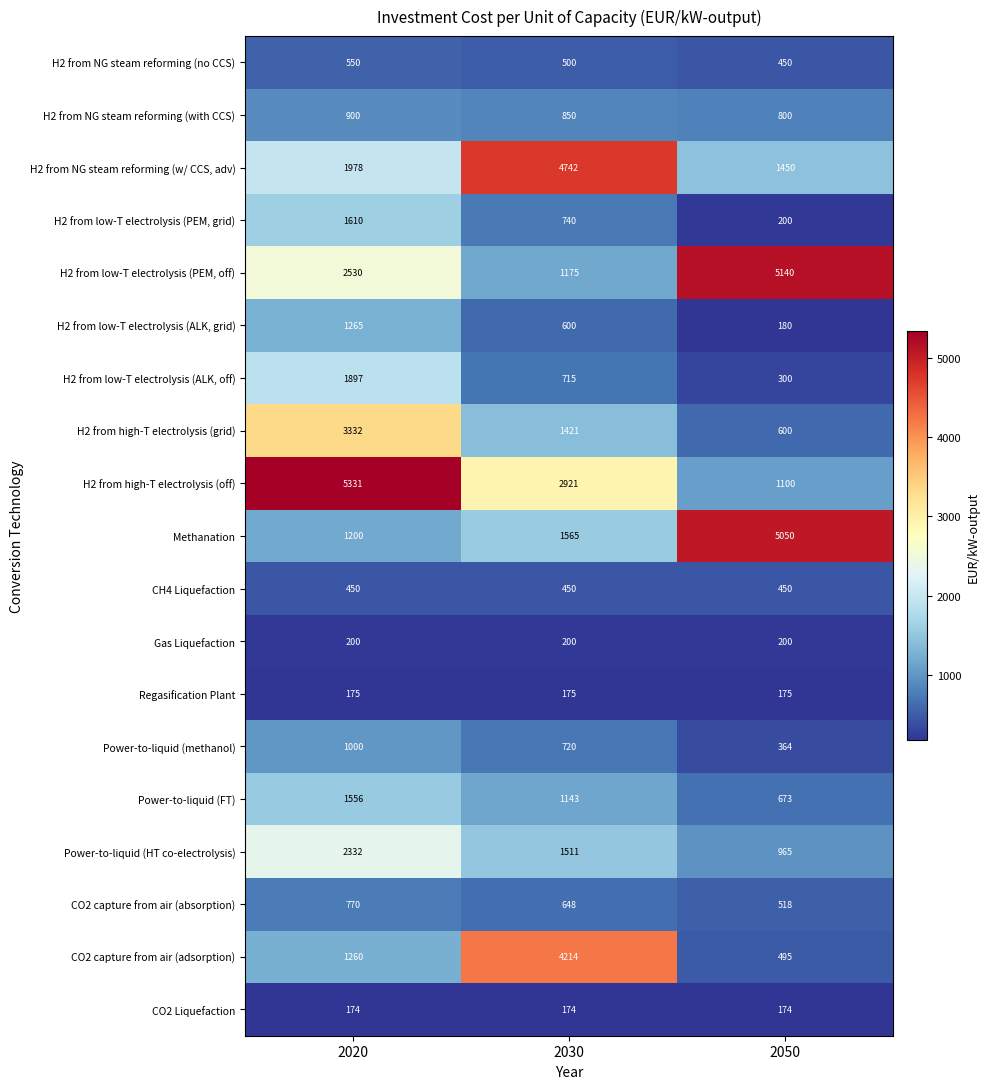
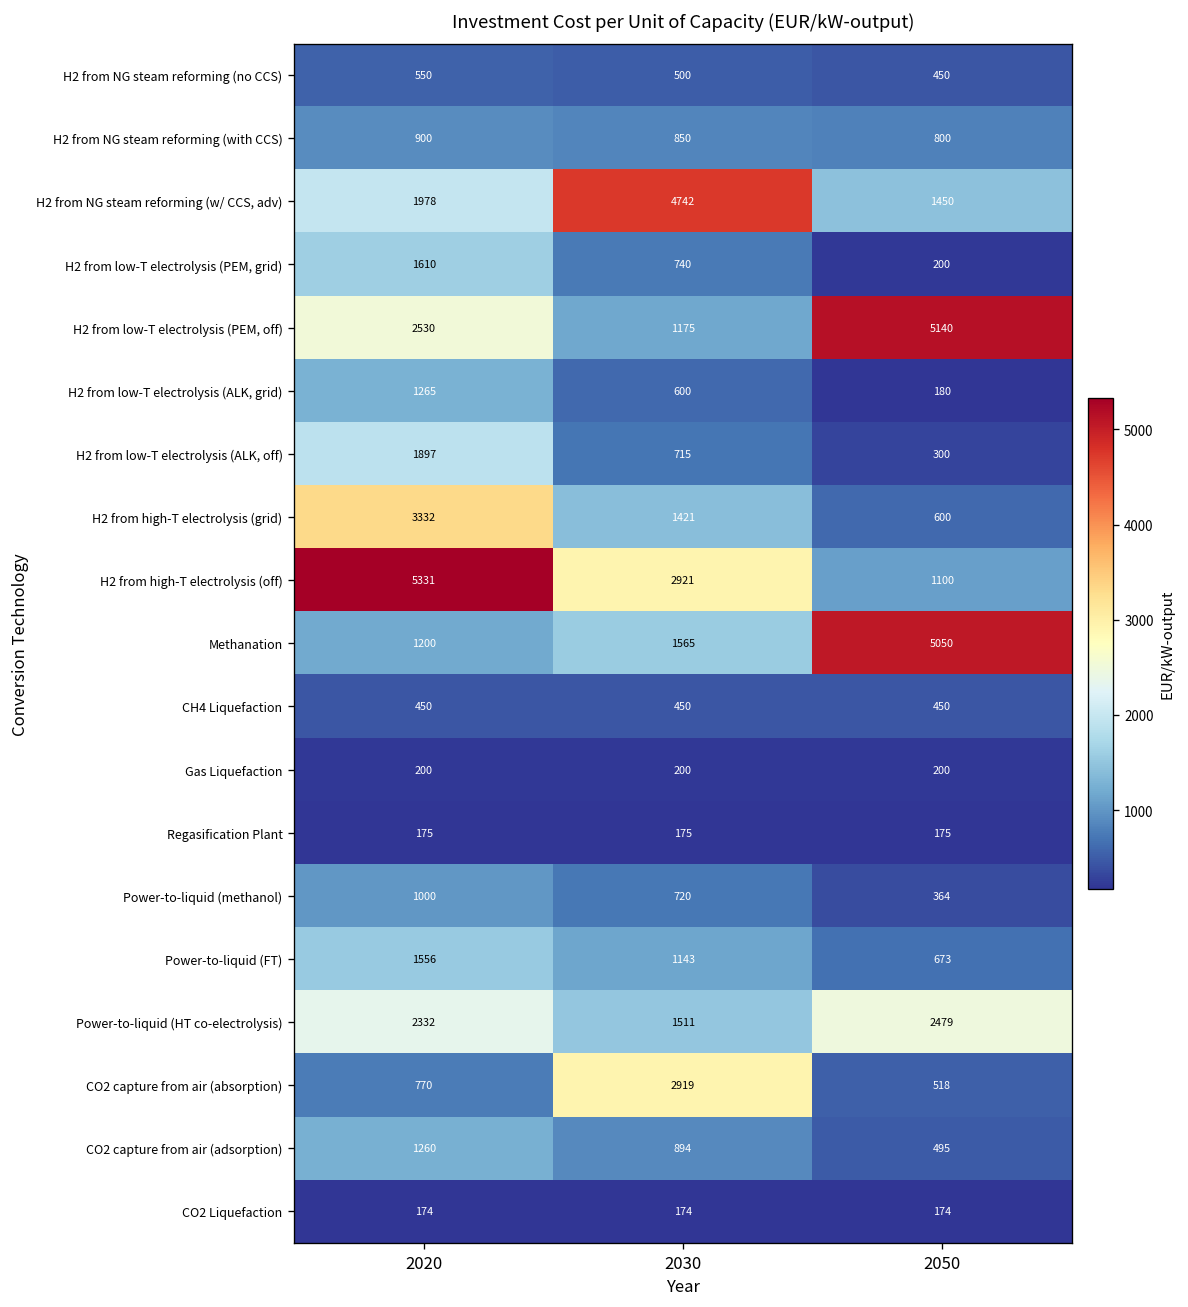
  {
    "H2 from NG steam reforming (no CCS)": {
      "2020": 550,
      "2030": 500,
      "2050": 450
    },
    "H2 from NG steam reforming (with CCS)": {
      "2020": 900,
      "2030": 850,
      "2050": 800
    },
    "H2 from NG steam reforming (w/ CCS, adv)": {
      "2020": 1978,
      "2030": 4742,
      "2050": 1450
    },
    "H2 from low-T electrolysis (PEM, grid)": {
      "2020": 1610,
      "2030": 740,
      "2050": 200
    },
    "H2 from low-T electrolysis (PEM, off)": {
      "2020": 2530,
      "2030": 1175,
      "2050": 5140
    },
    "H2 from low-T electrolysis (ALK, grid)": {
      "2020": 1265,
      "2030": 600,
      "2050": 180
    },
    "H2 from low-T electrolysis (ALK, off)": {
      "2020": 1897,
      "2030": 715,
      "2050": 300
    },
    "H2 from high-T electrolysis (grid)": {
      "2020": 3332,
      "2030": 1421,
      "2050": 600
    },
    "H2 from high-T electrolysis (off)": {
      "2020": 5331,
      "2030": 2921,
      "2050": 1100
    },
    "Methanation": {
      "2020": 1200,
      "2030": 1565,
      "2050": 5050
    },
    "CH4 Liquefaction": {
      "2020": 450,
      "2030": 450,
      "2050": 450
    },
    "Gas Liquefaction": {
      "2020": 200,
      "2030": 200,
      "2050": 200
    },
    "Regasification Plant": {
      "2020": 175,
      "2030": 175,
      "2050": 175
    },
    "Power-to-liquid (methanol)": {
      "2020": 1000,
      "2030": 720,
      "2050": 364
    },
    "Power-to-liquid (FT)": {
      "2020": 1556,
      "2030": 1143,
      "2050": 673
    },
    "Power-to-liquid (HT co-electrolysis)": {
      "2020": 2332,
      "2030": 1511,
-     "2050": 965
+     "2050": 2479
    },
    "CO2 capture from air (absorption)": {
      "2020": 770,
-     "2030": 648,
+     "2030": 2919,
      "2050": 518
    },
    "CO2 capture from air (adsorption)": {
      "2020": 1260,
-     "2030": 4214,
+     "2030": 894,
      "2050": 495
    },
    "CO2 Liquefaction": {
      "2020": 174,
      "2030": 174,
      "2050": 174
    }
  }
